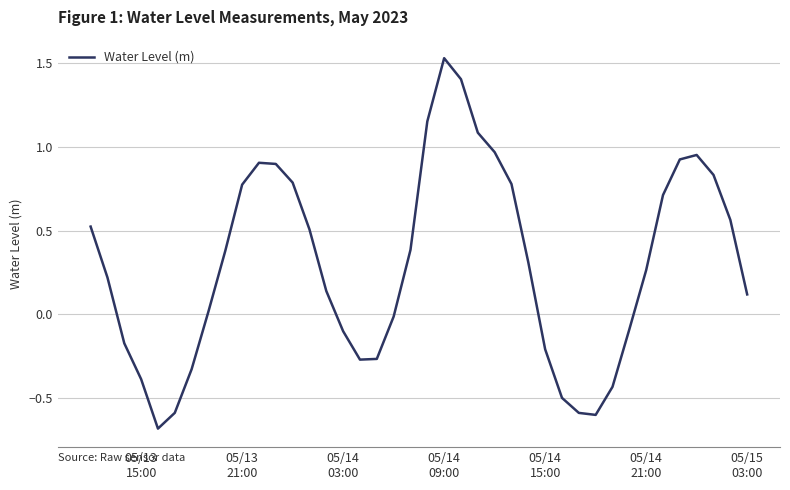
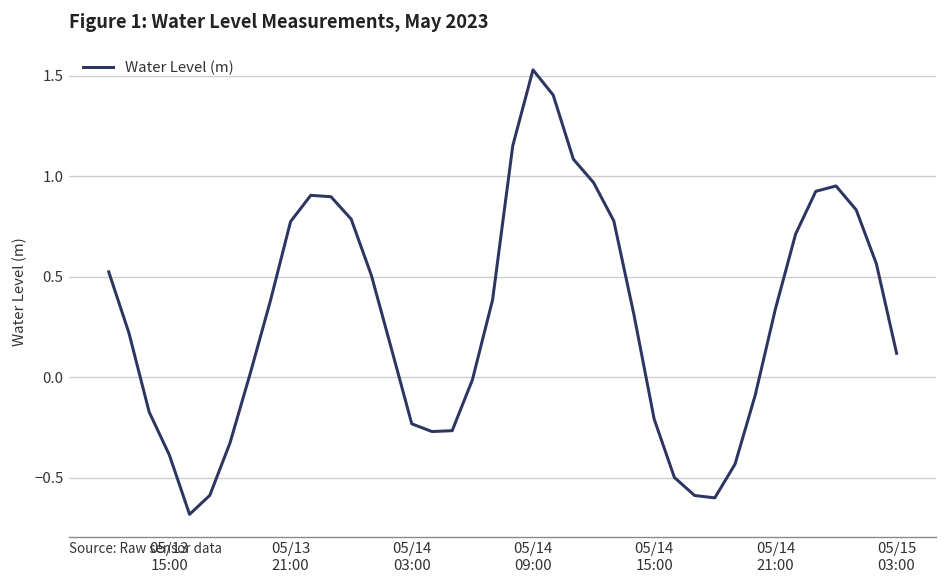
  {
    "05/13 15:00": -0.39,
    "05/13 21:00": 0.78,
-   "05/14 03:00": -0.10,
+   "05/14 03:00": -0.23,
    "05/14 09:00": 1.53,
    "05/14 15:00": -0.21,
-   "05/14 21:00": 0.26,
+   "05/14 21:00": 0.34,
    "05/15 03:00": 0.12
  }
